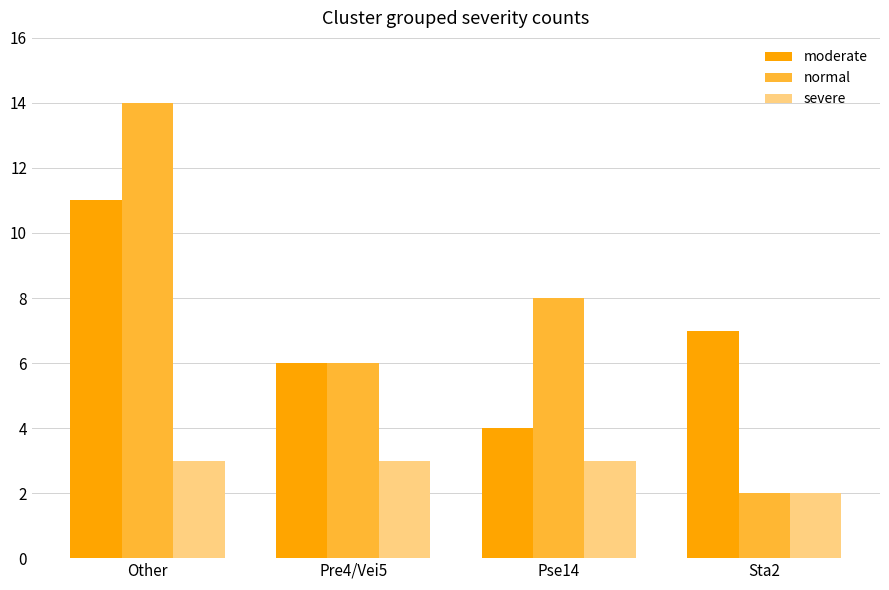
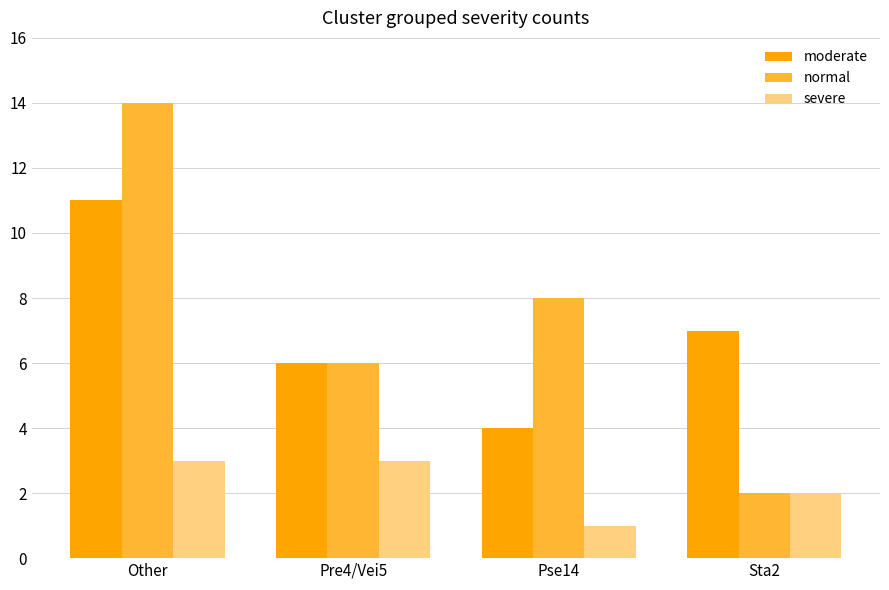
  {
    "severe": {
      "Other": 3,
      "Pre4/Vei5": 3,
-     "Pse14": 3,
+     "Pse14": 1,
      "Sta2": 2
    }
  }
